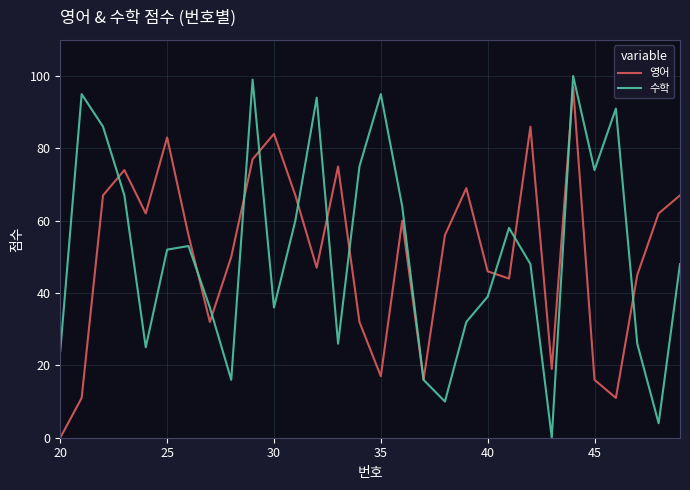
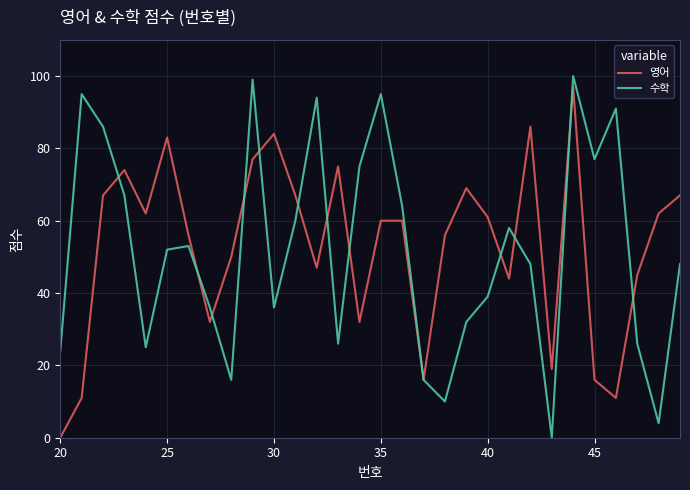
  {
    "영어": {
      "20": 0,
      "25": 83,
      "30": 84,
-     "35": 17,
-     "40": 46,
+     "35": 60,
+     "40": 61,
      "45": 16
    },
    "수학": {
      "20": 24,
      "25": 52,
      "30": 36,
      "35": 95,
      "40": 39,
-     "45": 74
+     "45": 77
    }
  }
